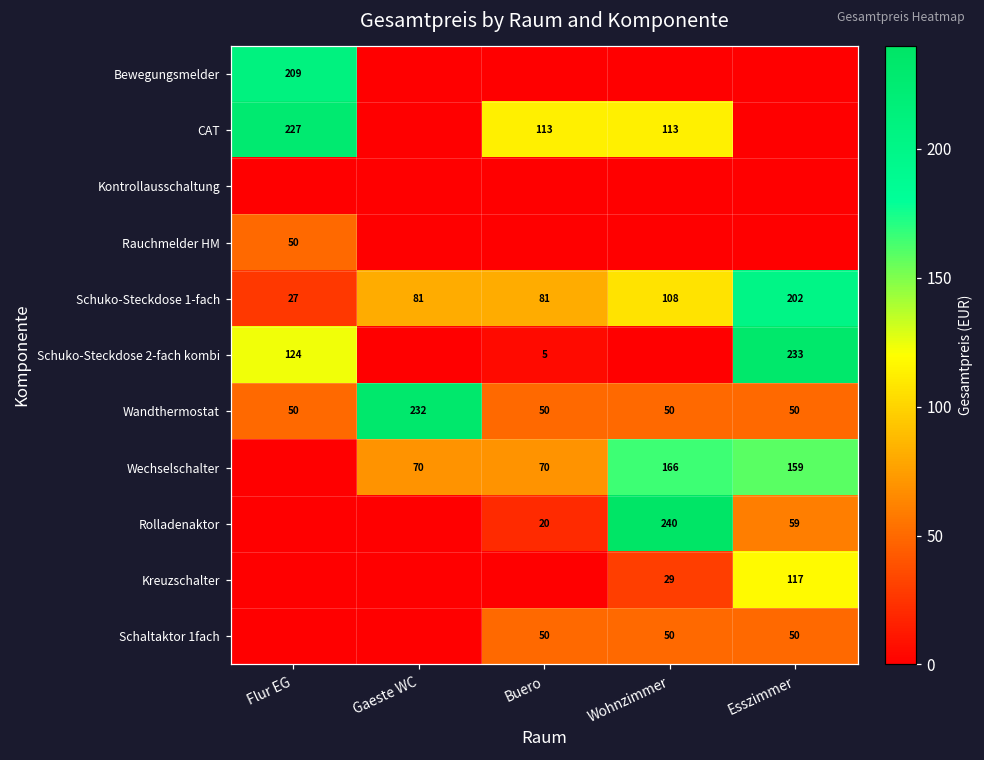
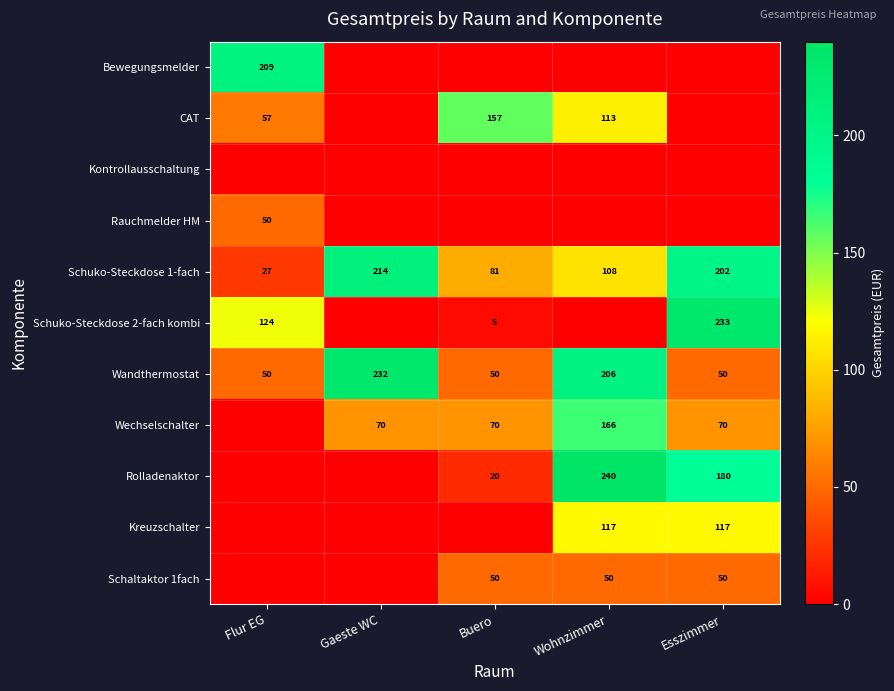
  {
    "Bewegungsmelder": {
      "Flur EG": 209
    },
    "CAT": {
-     "Flur EG": 227,
-     "Buero": 113,
+     "Flur EG": 57,
+     "Buero": 157,
      "Wohnzimmer": 113
    },
    "Rauchmelder HM": {
      "Flur EG": 50
    },
    "Schuko-Steckdose 1-fach": {
      "Flur EG": 27,
-     "Gaeste WC": 81,
+     "Gaeste WC": 214,
      "Buero": 81,
      "Wohnzimmer": 108,
      "Esszimmer": 202
    },
    "Schuko-Steckdose 2-fach kombi": {
      "Flur EG": 124,
      "Buero": 5,
      "Esszimmer": 233
    },
    "Wandthermostat": {
      "Flur EG": 50,
      "Gaeste WC": 232,
      "Buero": 50,
-     "Wohnzimmer": 50,
+     "Wohnzimmer": 206,
      "Esszimmer": 50
    },
    "Wechselschalter": {
      "Gaeste WC": 70,
      "Buero": 70,
      "Wohnzimmer": 166,
-     "Esszimmer": 159
+     "Esszimmer": 70
    },
    "Rolladenaktor": {
      "Buero": 20,
      "Wohnzimmer": 240,
-     "Esszimmer": 59
+     "Esszimmer": 180
    },
    "Kreuzschalter": {
-     "Wohnzimmer": 29,
+     "Wohnzimmer": 117,
      "Esszimmer": 117
    },
    "Schaltaktor 1fach": {
      "Buero": 50,
      "Wohnzimmer": 50,
      "Esszimmer": 50
    }
  }
